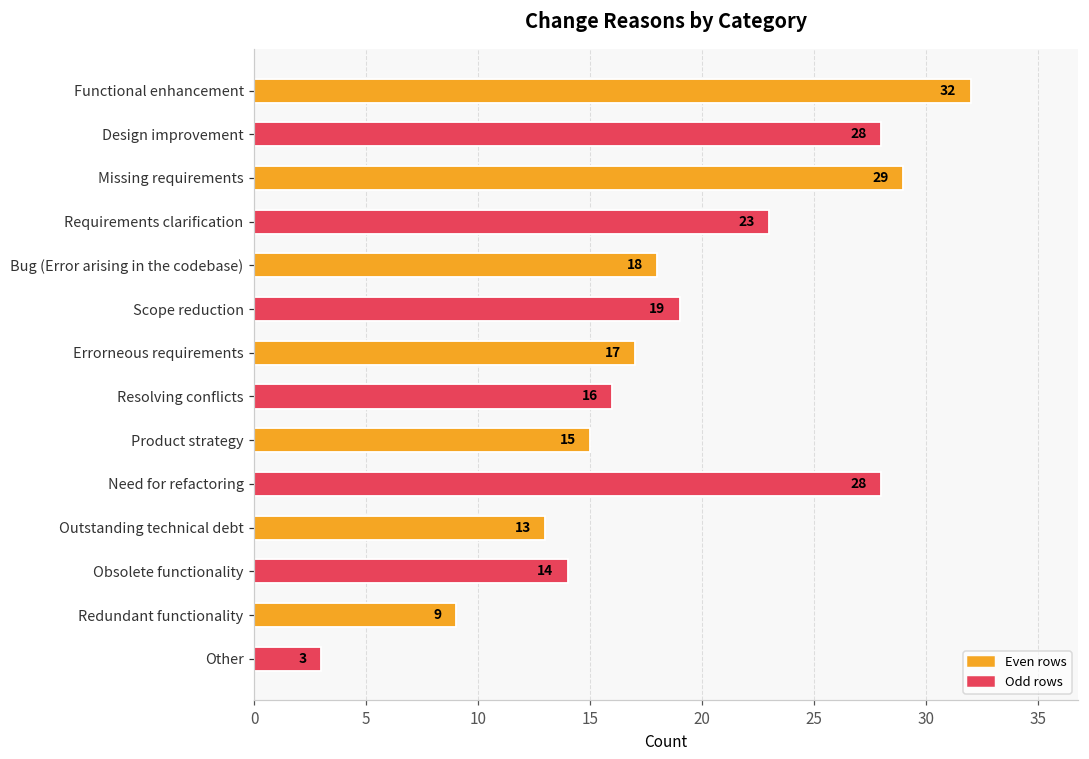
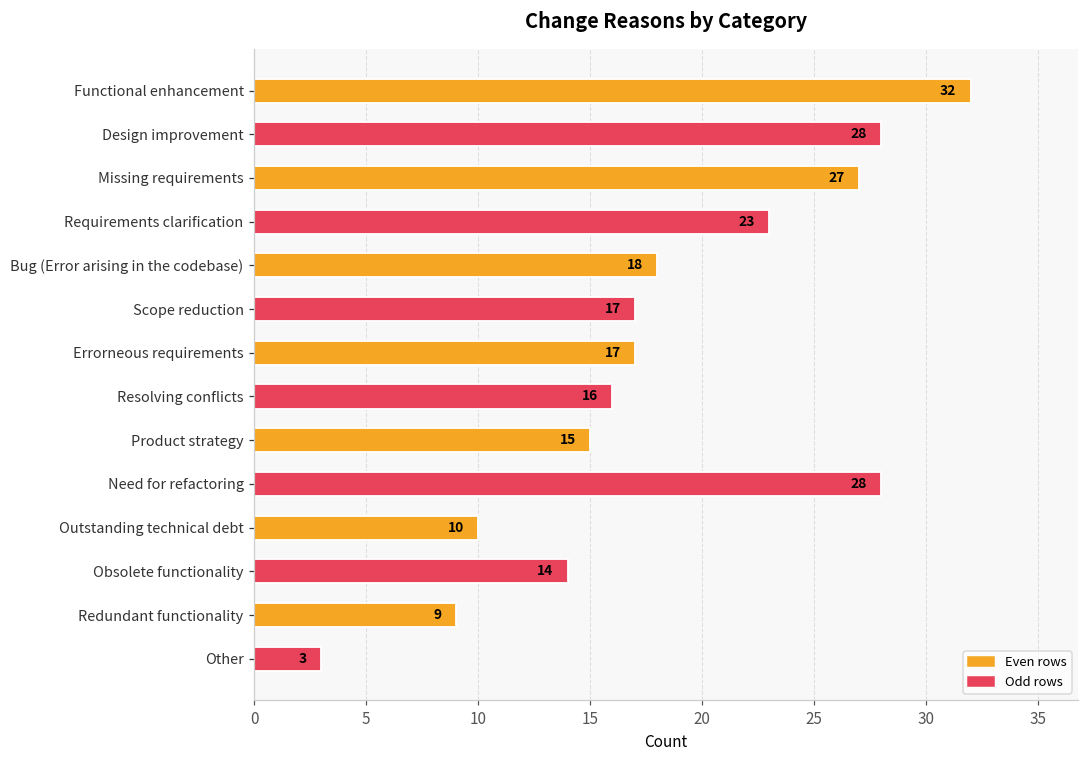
  {
    "Functional enhancement": 32,
    "Design improvement": 28,
-   "Missing requirements": 29,
+   "Missing requirements": 27,
    "Requirements clarification": 23,
    "Bug (Error arising in the codebase)": 18,
-   "Scope reduction": 19,
+   "Scope reduction": 17,
    "Errorneous requirements": 17,
    "Resolving conflicts": 16,
    "Product strategy": 15,
    "Need for refactoring": 28,
-   "Outstanding technical debt": 13,
+   "Outstanding technical debt": 10,
    "Obsolete functionality": 14,
    "Redundant functionality": 9,
    "Other": 3
  }
